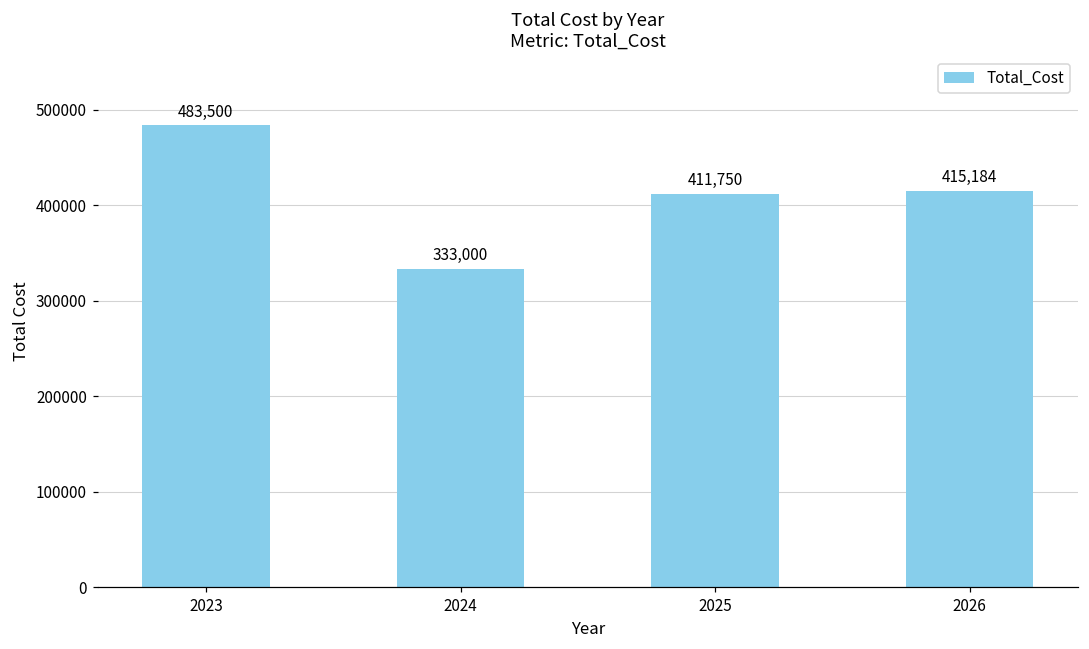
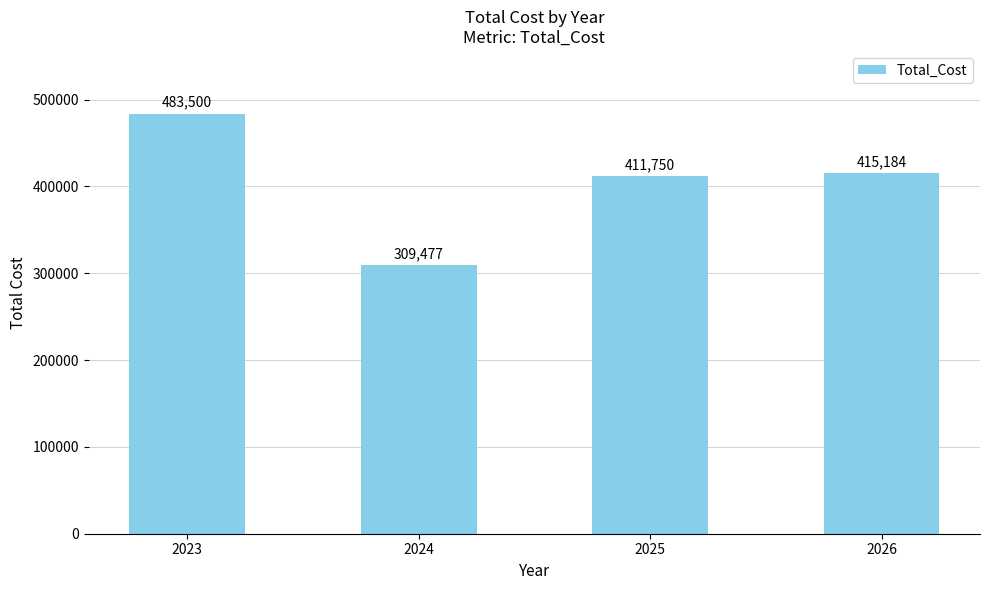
  {
    "2023": "483,500",
-   "2024": "333,000",
+   "2024": "309,477",
    "2025": "411,750",
    "2026": "415,184"
  }
